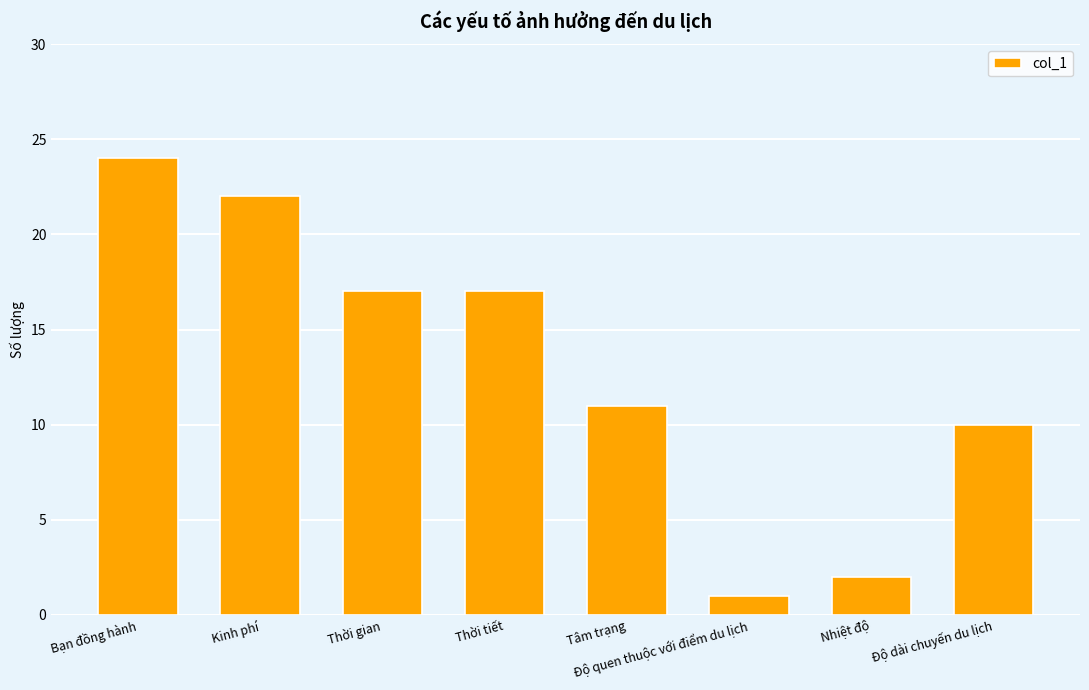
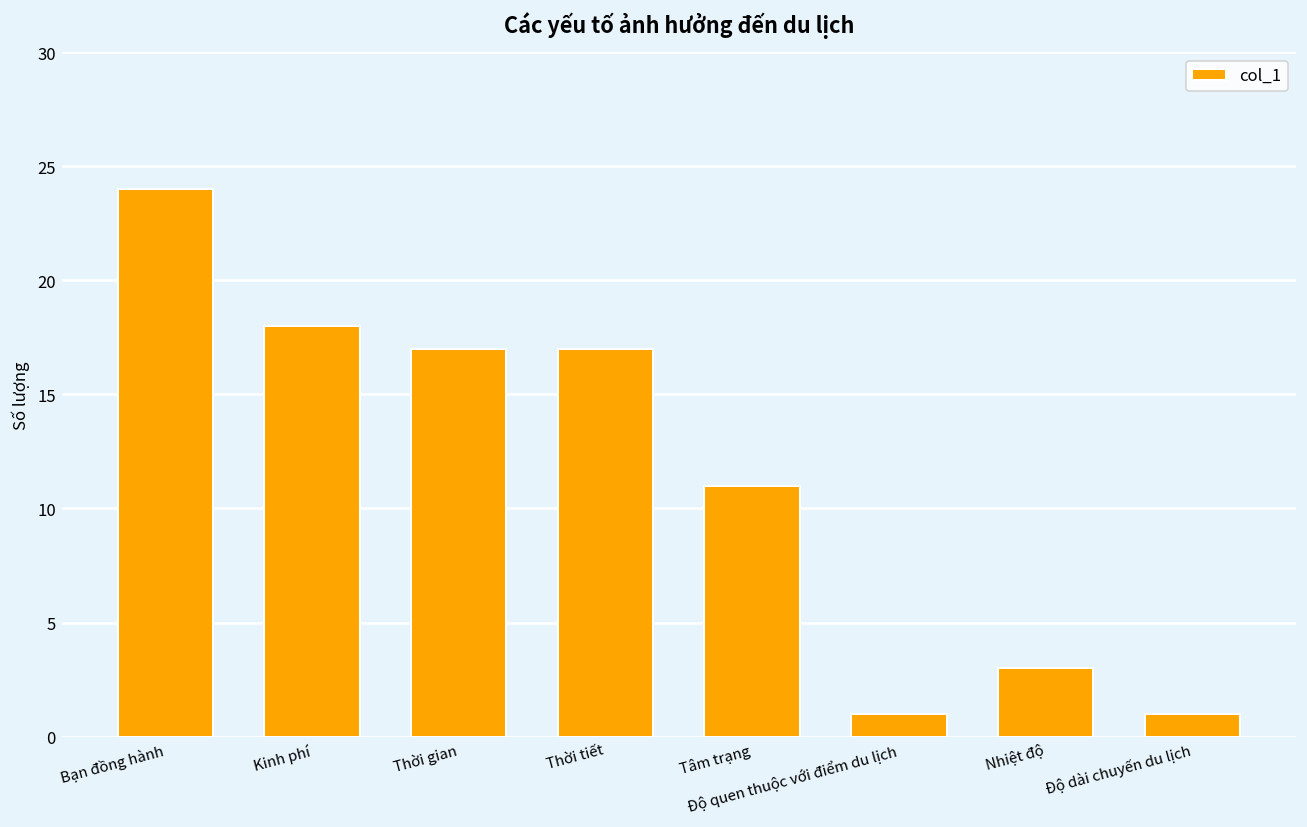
  {
    "Bạn đồng hành": 24,
-   "Kinh phí": 22,
+   "Kinh phí": 18,
    "Thời gian": 17,
    "Thời tiết": 17,
    "Tâm trạng": 11,
    "Độ quen thuộc với điểm du lịch": 1,
-   "Nhiệt độ": 2,
-   "Độ dài chuyến du lịch": 10
+   "Nhiệt độ": 3,
+   "Độ dài chuyến du lịch": 1
  }
